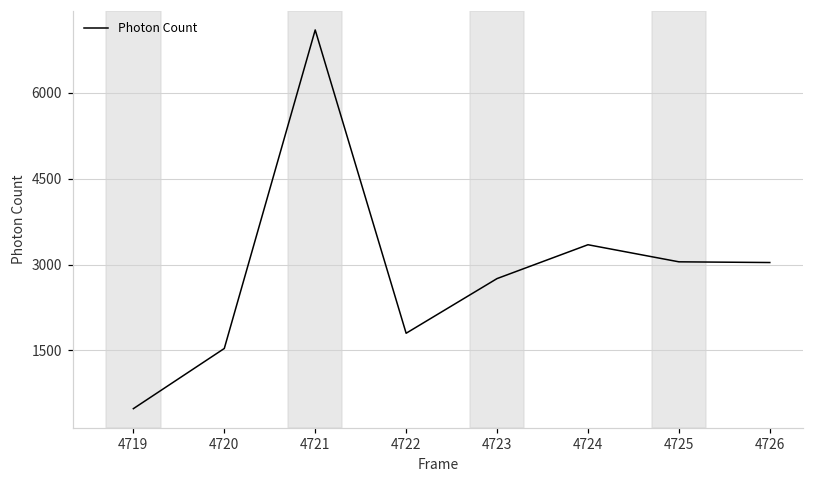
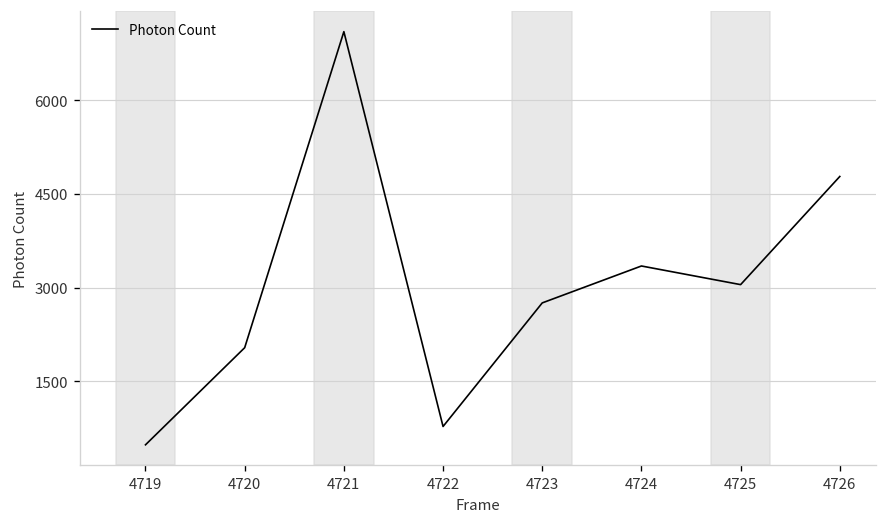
  {
    "4719": 500,
-   "4720": 1500,
+   "4720": 2000,
    "4721": 7100,
-   "4722": 1800,
+   "4722": 800,
    "4723": 2800,
    "4724": 3300,
    "4725": 3000,
-   "4726": 3000
+   "4726": 4800
  }
